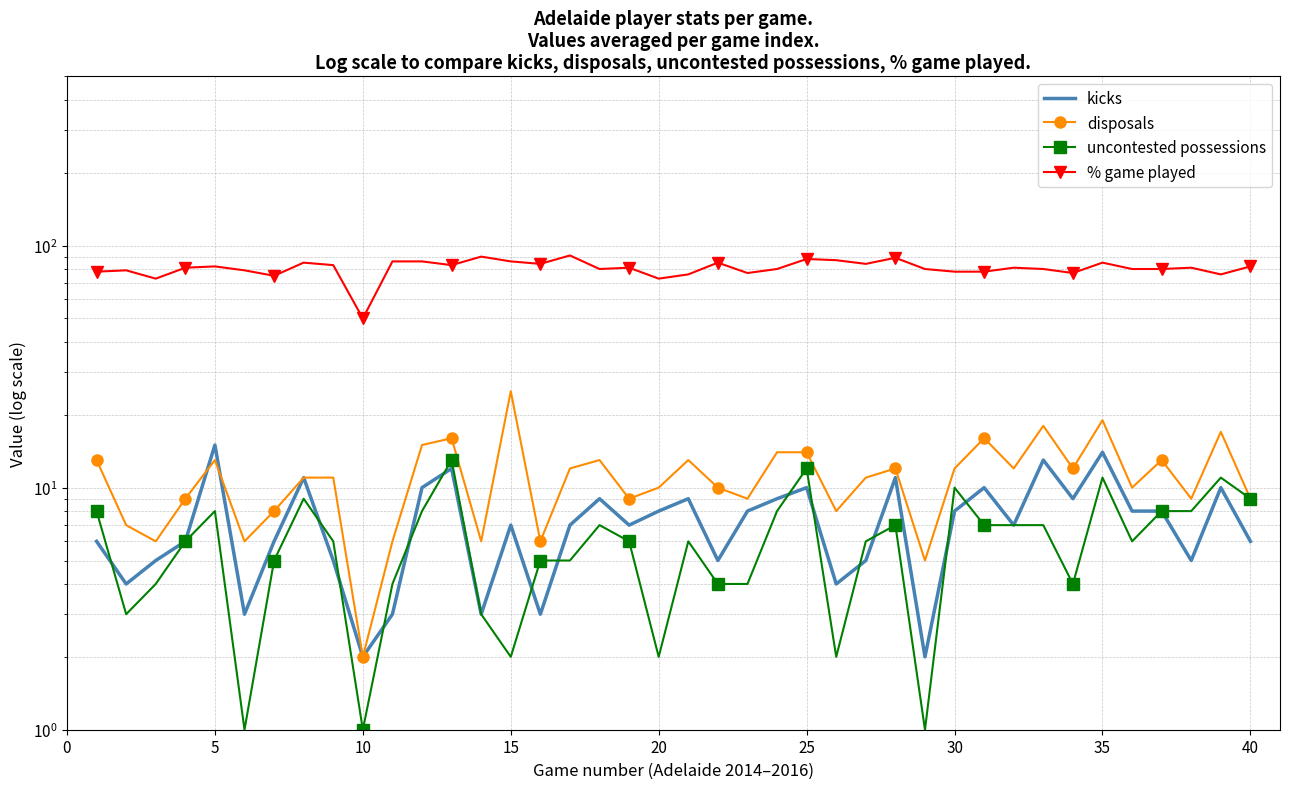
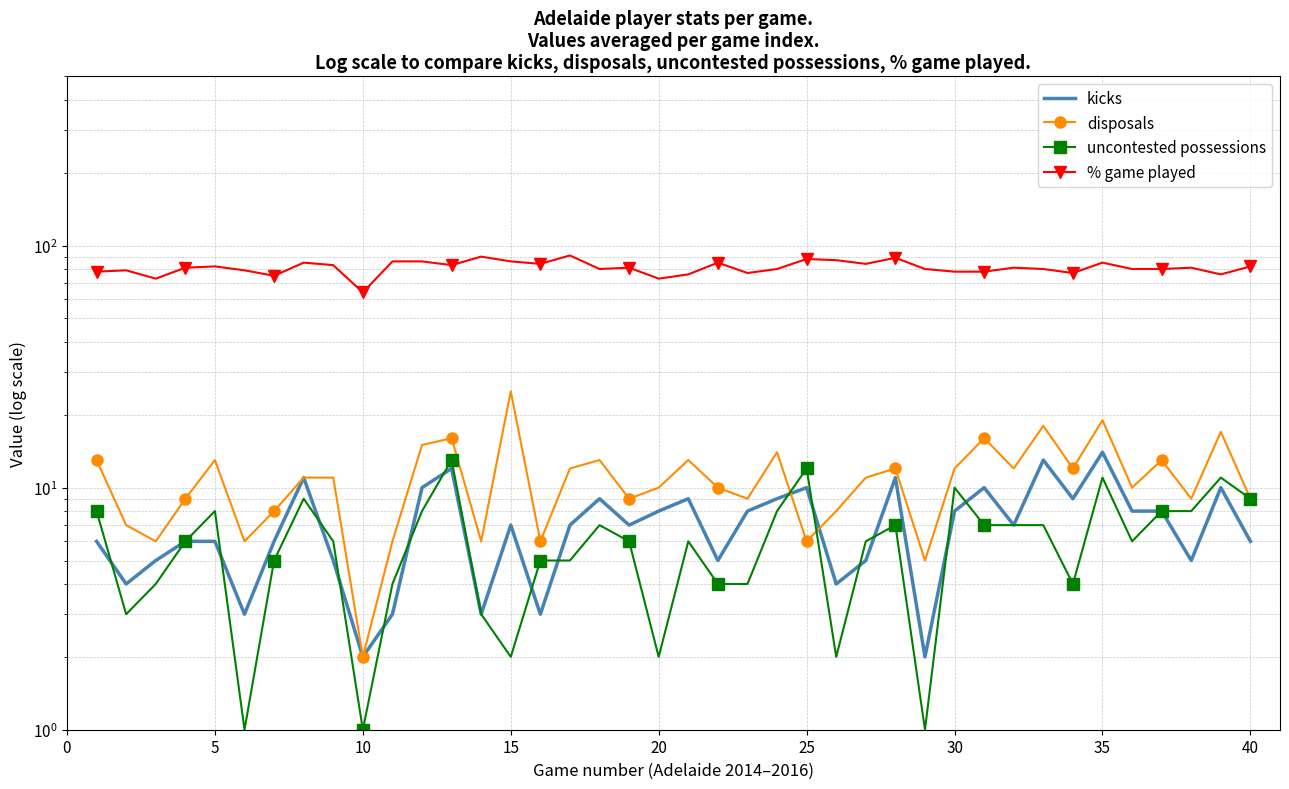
  {
    "kicks": {
-     "5": 15,
+     "5": 6,
      "15": 7,
      "20": 8,
      "25": 10,
      "30": 8,
      "35": 14,
      "40": 6
    },
    "disposals": {
      "5": 13,
      "15": 25,
      "20": 10,
-     "25": 14,
+     "25": 6,
      "30": 12,
      "35": 19
    },
    "uncontested possessions": {
      "5": 8,
      "10": 1,
      "15": 2,
      "20": 2,
      "25": 12,
      "30": 10,
      "35": 11
    },
    "% game played": {
      "5": 82,
-     "10": 50,
+     "10": 64,
      "15": 86,
      "20": 73,
      "25": 88,
      "30": 78,
      "35": 85,
      "40": 82
    }
  }
